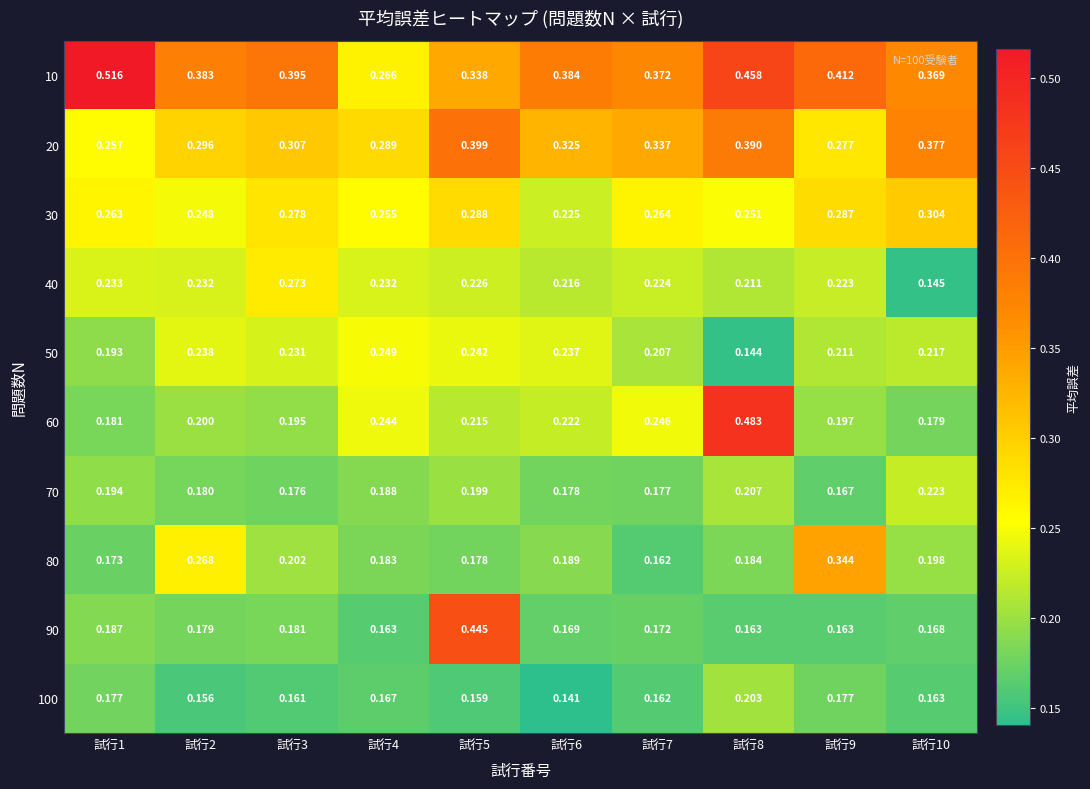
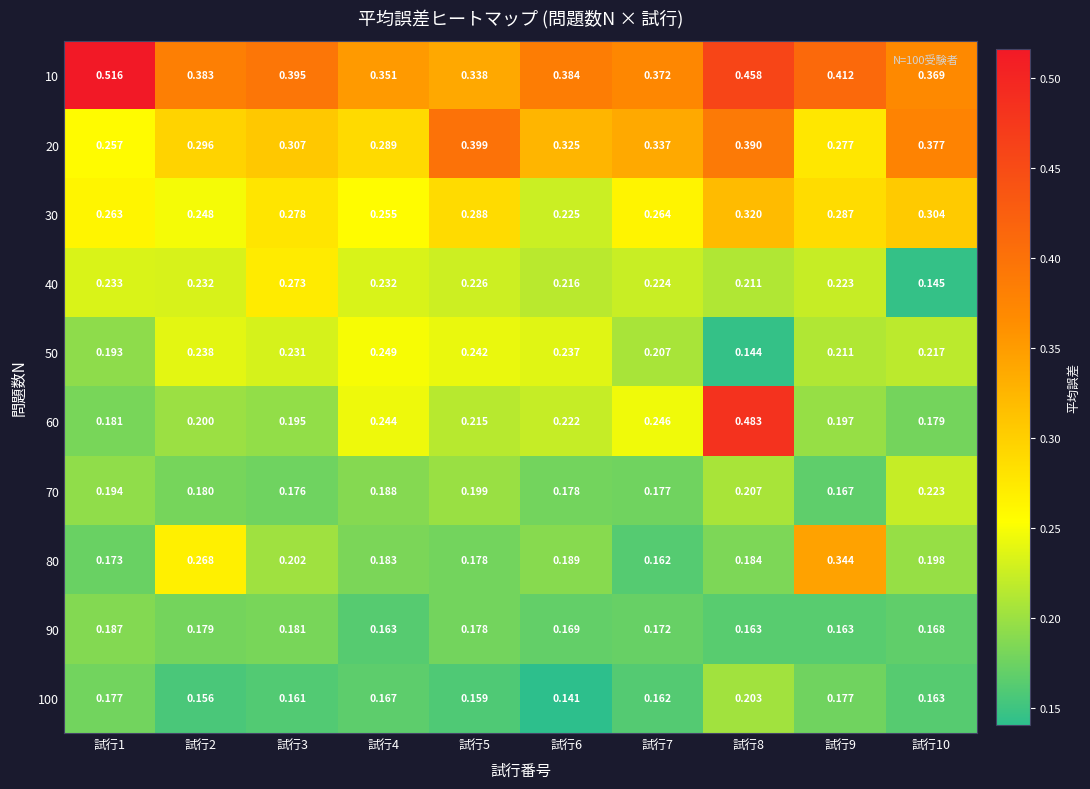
  {
    "10": {
      "試行1": 0.516,
      "試行2": 0.383,
      "試行3": 0.395,
-     "試行4": 0.266,
+     "試行4": 0.351,
      "試行5": 0.338,
      "試行6": 0.384,
      "試行7": 0.372,
      "試行8": 0.458,
      "試行9": 0.412
    },
    "20": {
      "試行1": 0.257,
      "試行2": 0.296,
      "試行3": 0.307,
      "試行4": 0.289,
      "試行5": 0.399,
      "試行6": 0.325,
      "試行7": 0.337,
      "試行8": 0.390,
      "試行9": 0.277,
      "試行10": 0.377
    },
    "30": {
      "試行1": 0.263,
      "試行2": 0.248,
      "試行3": 0.278,
      "試行4": 0.255,
      "試行5": 0.288,
      "試行6": 0.225,
      "試行7": 0.264,
-     "試行8": 0.251,
+     "試行8": 0.320,
      "試行9": 0.287,
      "試行10": 0.304
    },
    "40": {
      "試行1": 0.233,
      "試行2": 0.232,
      "試行3": 0.273,
      "試行4": 0.232,
      "試行5": 0.226,
      "試行6": 0.216,
      "試行7": 0.224,
      "試行8": 0.211,
      "試行9": 0.223,
      "試行10": 0.145
    },
    "50": {
      "試行1": 0.193,
      "試行2": 0.238,
      "試行3": 0.231,
      "試行4": 0.249,
      "試行5": 0.242,
      "試行6": 0.237,
      "試行7": 0.207,
      "試行8": 0.144,
      "試行9": 0.211,
      "試行10": 0.217
    },
    "60": {
      "試行1": 0.181,
      "試行2": 0.200,
      "試行3": 0.195,
      "試行4": 0.244,
      "試行5": 0.215,
      "試行6": 0.222,
      "試行7": 0.246,
      "試行8": 0.483,
      "試行9": 0.197,
      "試行10": 0.179
    },
    "70": {
      "試行1": 0.194,
      "試行2": 0.180,
      "試行3": 0.176,
      "試行4": 0.188,
      "試行5": 0.199,
      "試行6": 0.178,
      "試行7": 0.177,
      "試行8": 0.207,
      "試行9": 0.167,
      "試行10": 0.223
    },
    "80": {
      "試行1": 0.173,
      "試行2": 0.268,
      "試行3": 0.202,
      "試行4": 0.183,
      "試行5": 0.178,
      "試行6": 0.189,
      "試行7": 0.162,
      "試行8": 0.184,
      "試行9": 0.344,
      "試行10": 0.198
    },
    "90": {
      "試行1": 0.187,
      "試行2": 0.179,
      "試行3": 0.181,
      "試行4": 0.163,
-     "試行5": 0.445,
+     "試行5": 0.178,
      "試行6": 0.169,
      "試行7": 0.172,
      "試行8": 0.163,
      "試行9": 0.163,
      "試行10": 0.168
    },
    "100": {
      "試行1": 0.177,
      "試行2": 0.156,
      "試行3": 0.161,
      "試行4": 0.167,
      "試行5": 0.159,
      "試行6": 0.141,
      "試行7": 0.162,
      "試行8": 0.203,
      "試行9": 0.177,
      "試行10": 0.163
    }
  }
